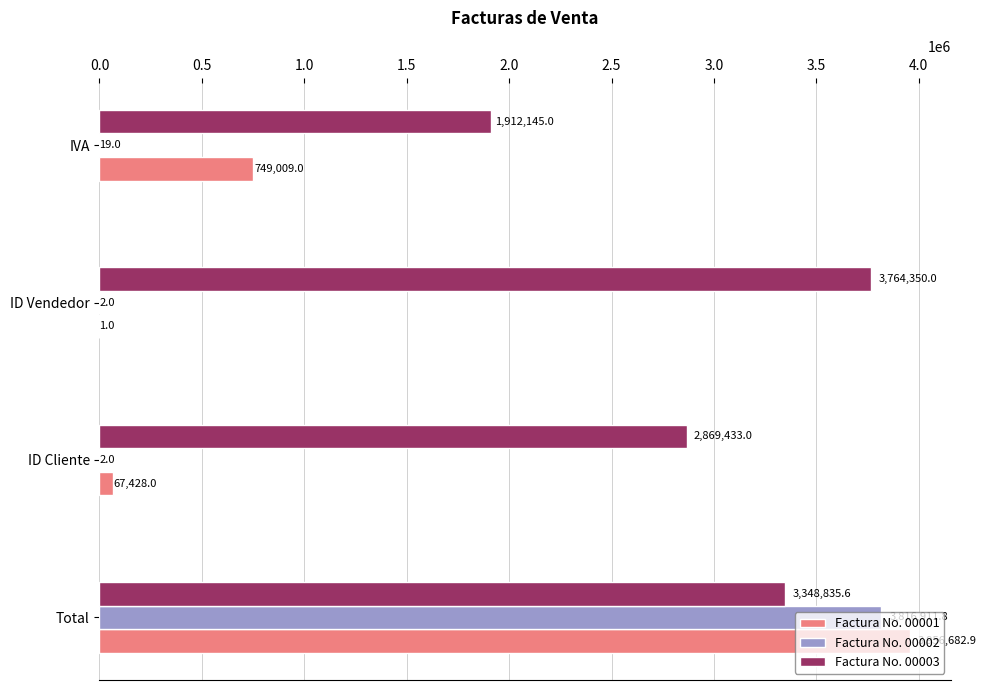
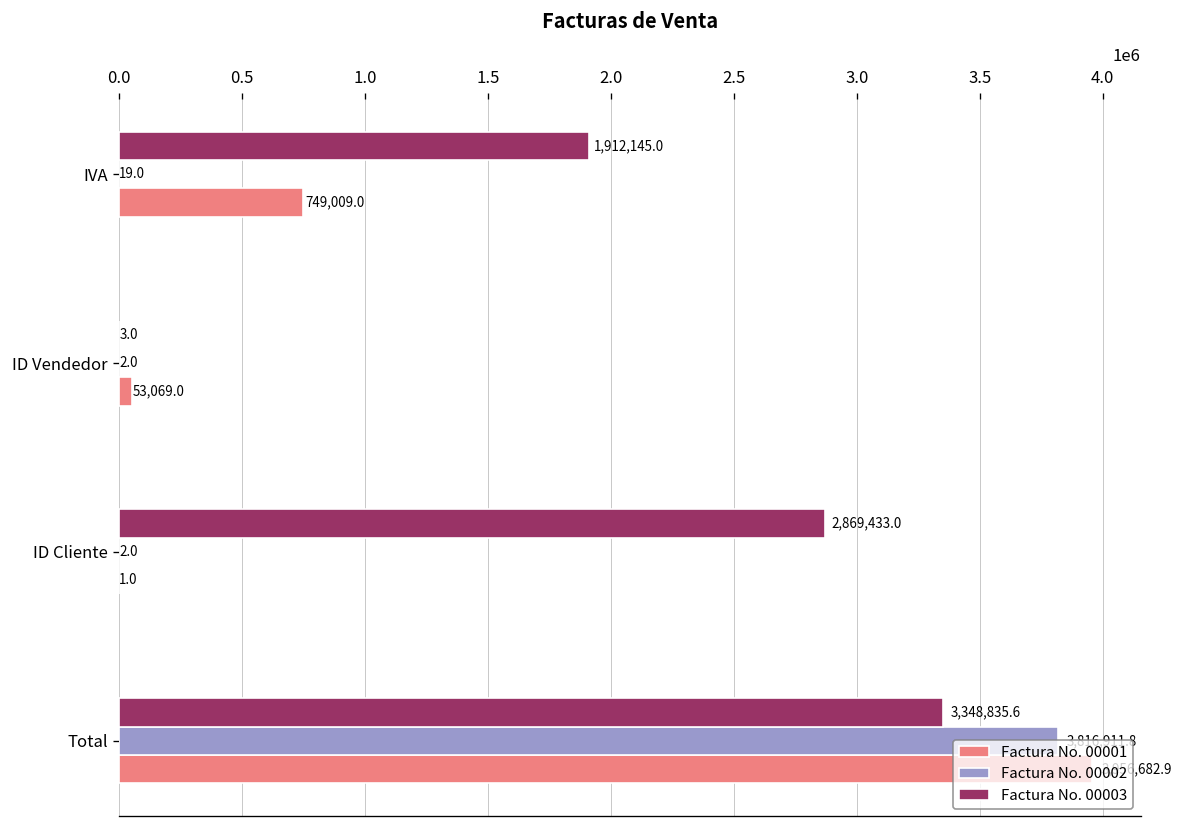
  {
    "Factura No. 00001": {
      "IVA": "749,009.0",
-     "ID Vendedor": "1.0",
-     "ID Cliente": "67,428.0"
+     "ID Vendedor": "53,069.0",
+     "ID Cliente": "1.0"
    },
    "Factura No. 00002": {
      "IVA": "19.0",
      "ID Vendedor": "2.0",
      "ID Cliente": "2.0"
    },
    "Factura No. 00003": {
      "IVA": "1,912,145.0",
-     "ID Vendedor": "3,764,350.0",
+     "ID Vendedor": "3.0",
      "ID Cliente": "2,869,433.0",
      "Total": "3,348,835.6"
    }
  }
